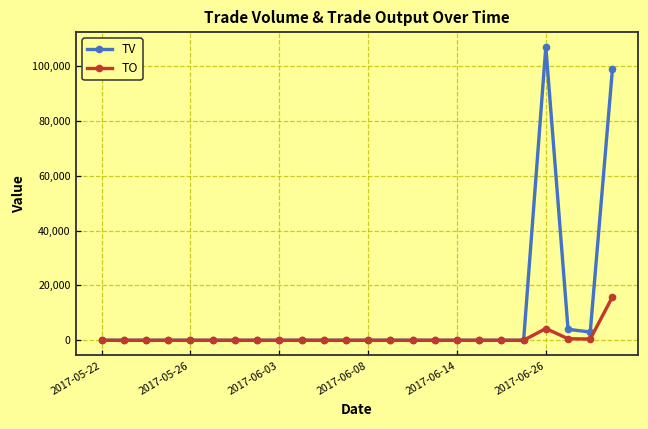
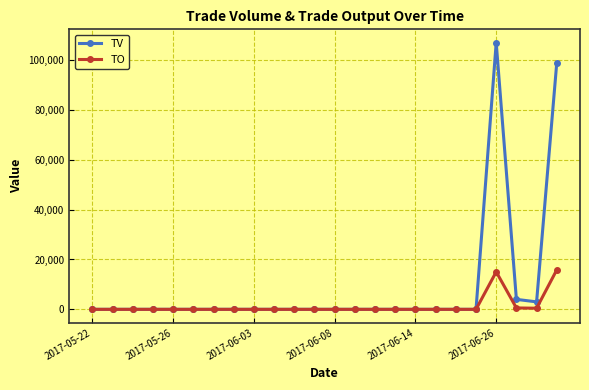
  {
    "TV": {
      "2017-06-26": "107,000"
    },
    "TO": {
-     "2017-06-26": "4,000"
+     "2017-06-26": "15,000"
    }
  }
